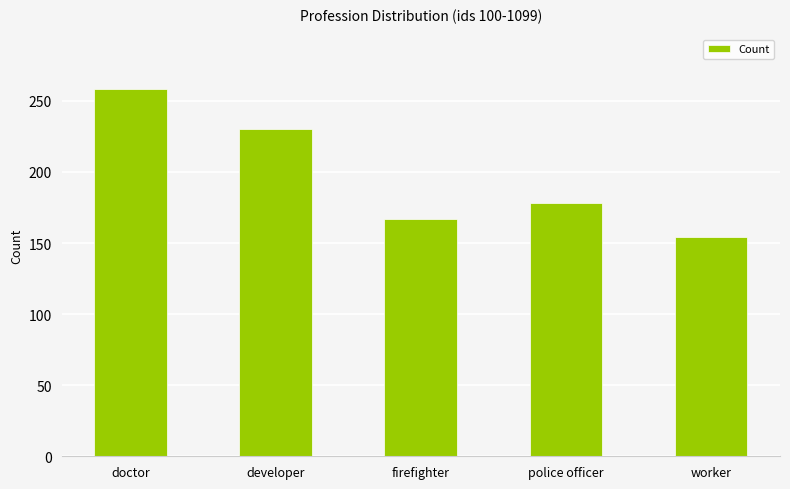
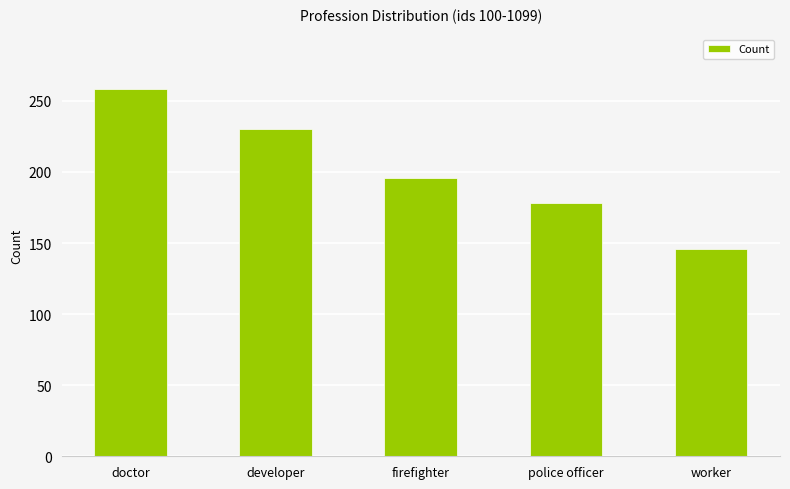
  {
    "doctor": 258,
    "developer": 230,
-   "firefighter": 167,
+   "firefighter": 196,
    "police officer": 178,
-   "worker": 154
+   "worker": 146
  }
